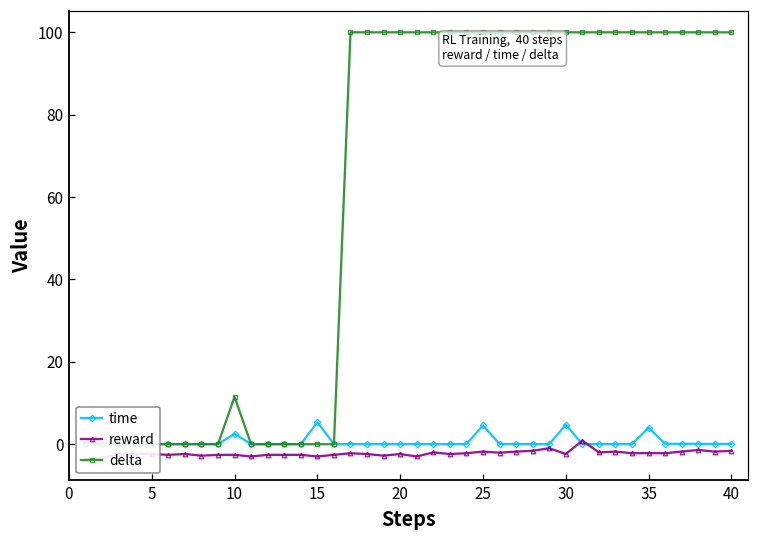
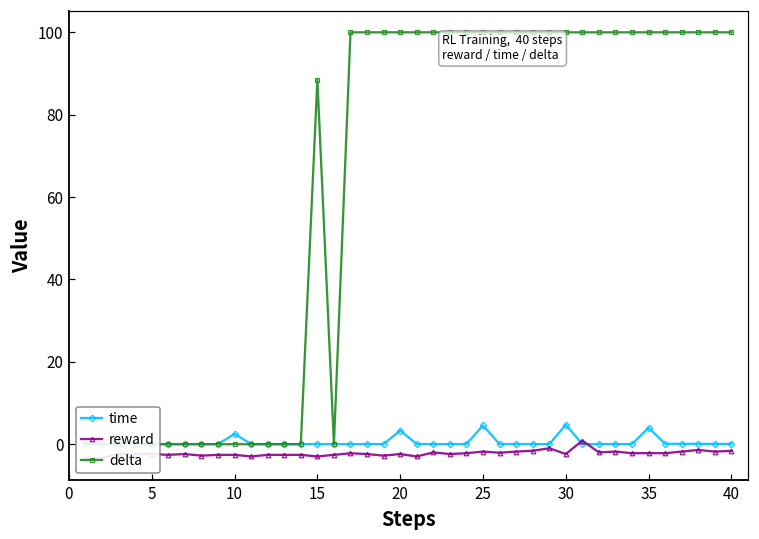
  {
    "time": {
      "10": 3,
-     "15": 5,
-     "20": 0,
+     "15": 0,
+     "20": 3,
      "25": 5,
      "30": 5,
      "35": 4,
      "40": 0
    },
    "reward": {
      "10": -3,
      "15": -3,
      "20": -2,
      "25": -2,
      "30": -2,
      "35": -2,
      "40": -2
    },
    "delta": {
-     "10": 12,
-     "15": 0,
+     "10": 0,
+     "15": 89,
      "20": 100,
      "35": 100,
      "40": 100
    }
  }
